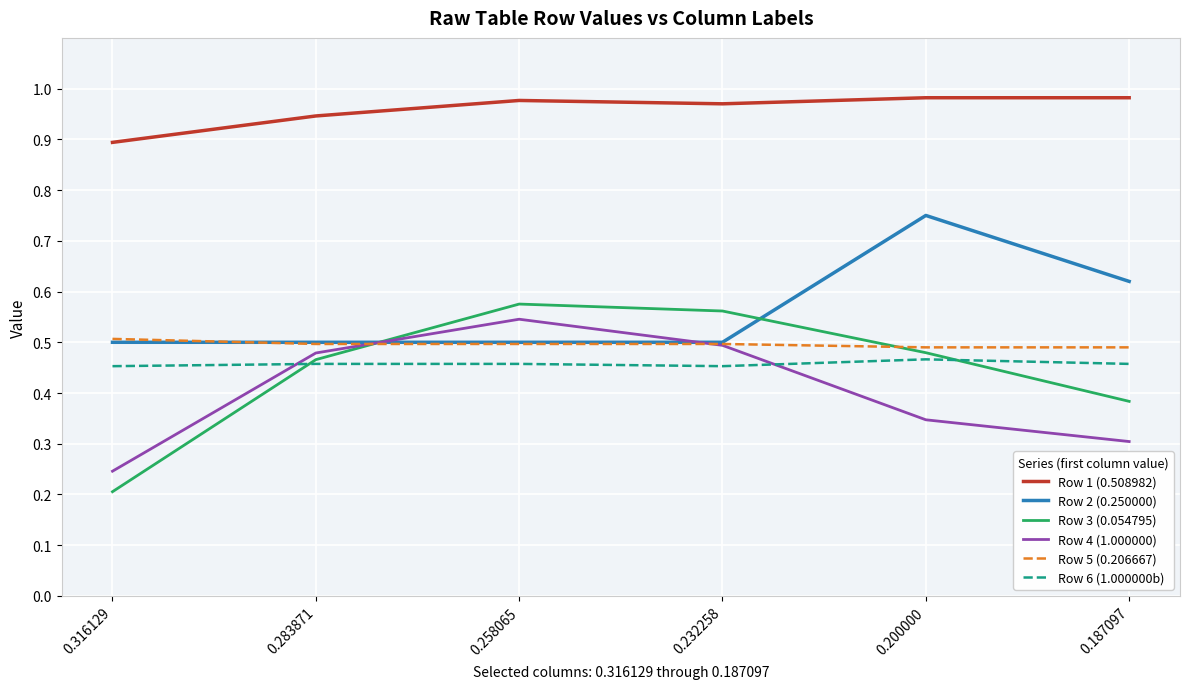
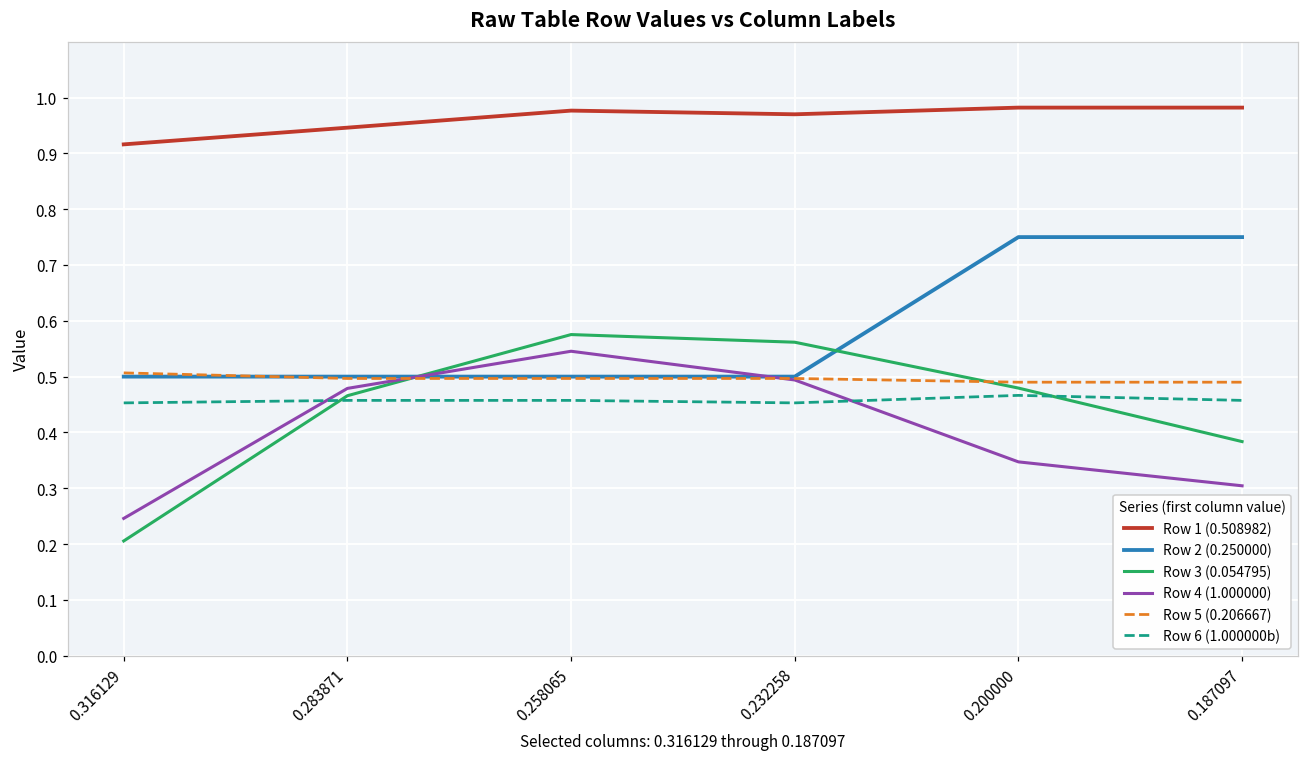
  {
    "Row 1 (0.508982)": {
-     "0.316129": 0.89,
+     "0.316129": 0.92,
      "0.283871": 0.95,
      "0.258065": 0.98,
      "0.232258": 0.97,
      "0.200000": 0.98,
      "0.187097": 0.98
    },
    "Row 2 (0.250000)": {
      "0.316129": 0.50,
      "0.200000": 0.75,
-     "0.187097": 0.62
+     "0.187097": 0.75
    },
    "Row 4 (1.000000)": {
      "0.316129": 0.25,
      "0.283871": 0.48,
      "0.258065": 0.55,
      "0.200000": 0.35,
      "0.187097": 0.30
    },
    "Row 5 (0.206667)": {
      "0.316129": 0.51,
      "0.200000": 0.49,
      "0.187097": 0.49
    }
  }
